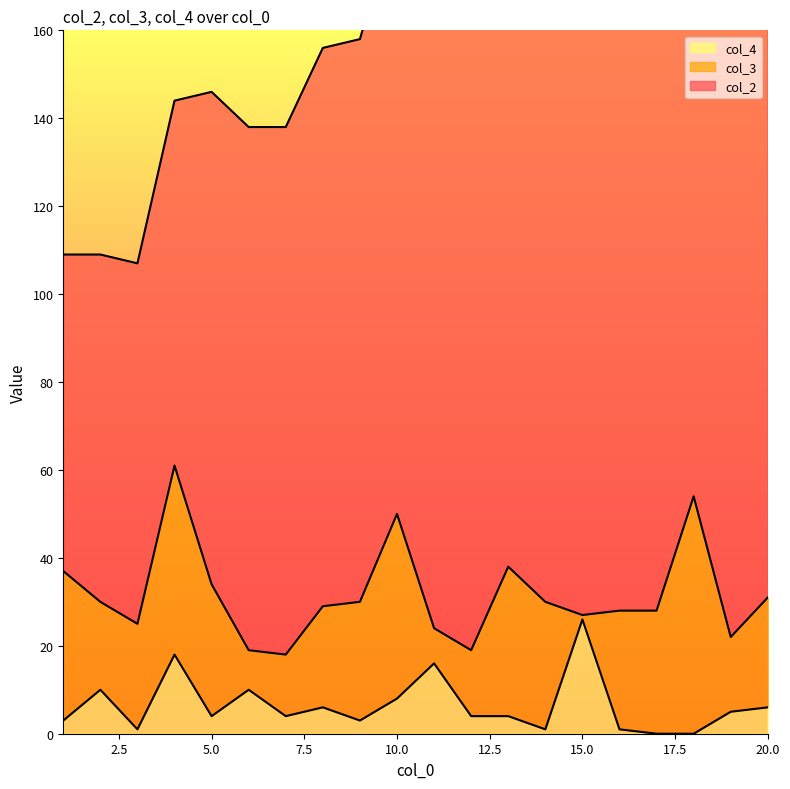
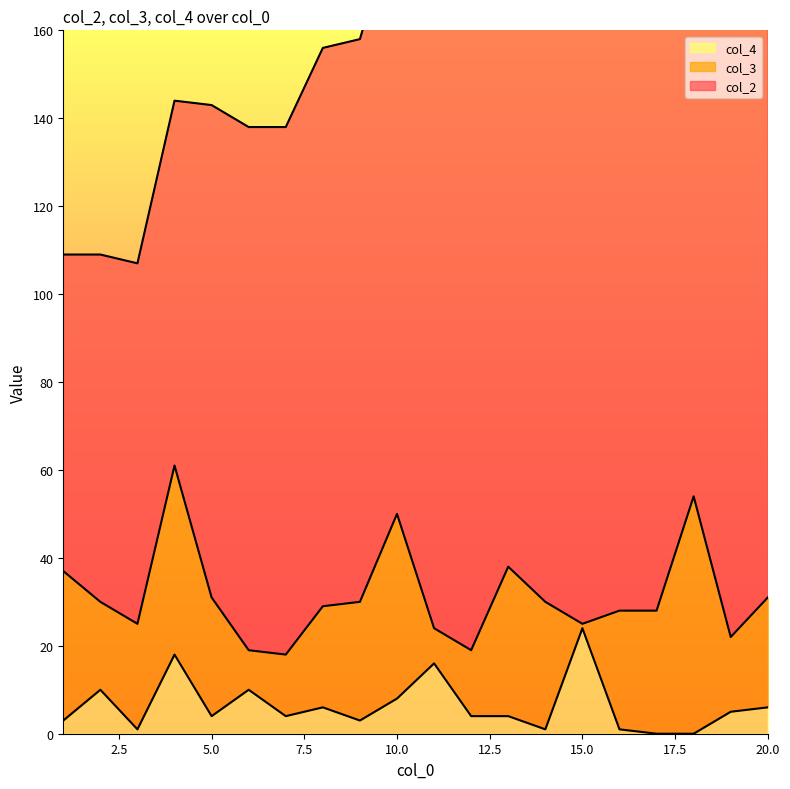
  {
    "col_4": {
      "5.0": 4,
      "10.0": 8,
-     "15.0": 26,
+     "15.0": 24,
      "20.0": 6
    },
    "col_3": {
-     "5.0": 30,
+     "5.0": 27,
      "10.0": 42,
      "15.0": 1,
      "20.0": 25
    },
    "col_2": {
      "5.0": 112
    }
  }
